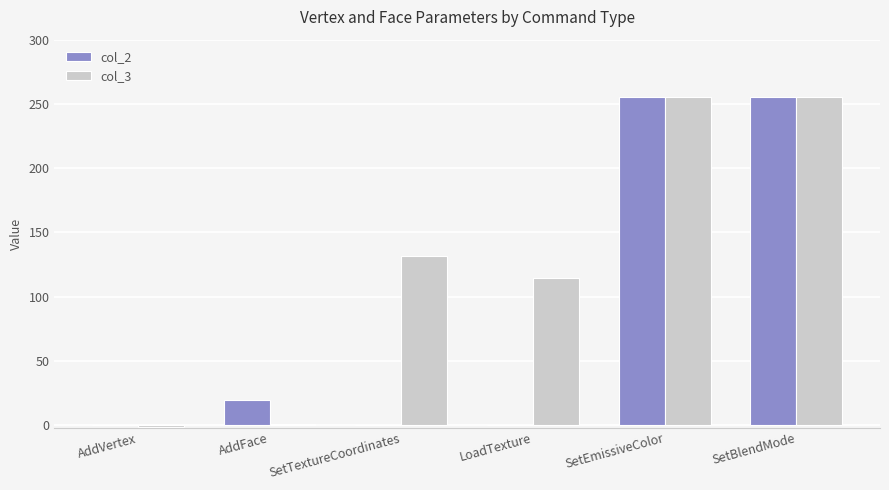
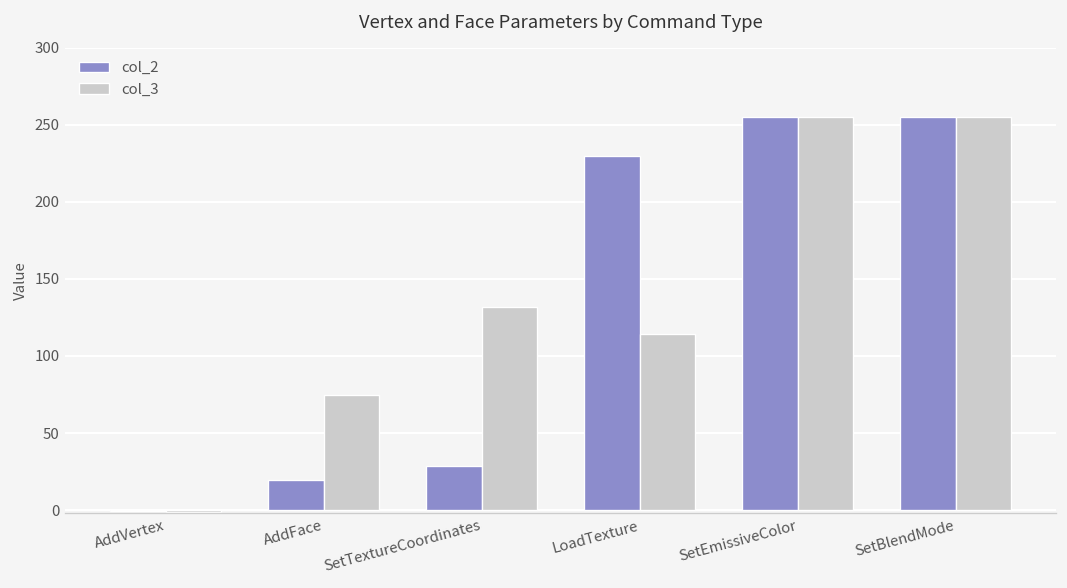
  {
    "col_2": {
      "AddFace": 20,
-     "SetTextureCoordinates": 0,
-     "LoadTexture": 0,
+     "SetTextureCoordinates": 28,
+     "LoadTexture": 229,
      "SetEmissiveColor": 255,
      "SetBlendMode": 255
    },
    "col_3": {
-     "AddFace": 1,
+     "AddFace": 75,
      "SetTextureCoordinates": 132,
      "LoadTexture": 114,
      "SetEmissiveColor": 255,
      "SetBlendMode": 255
    }
  }
